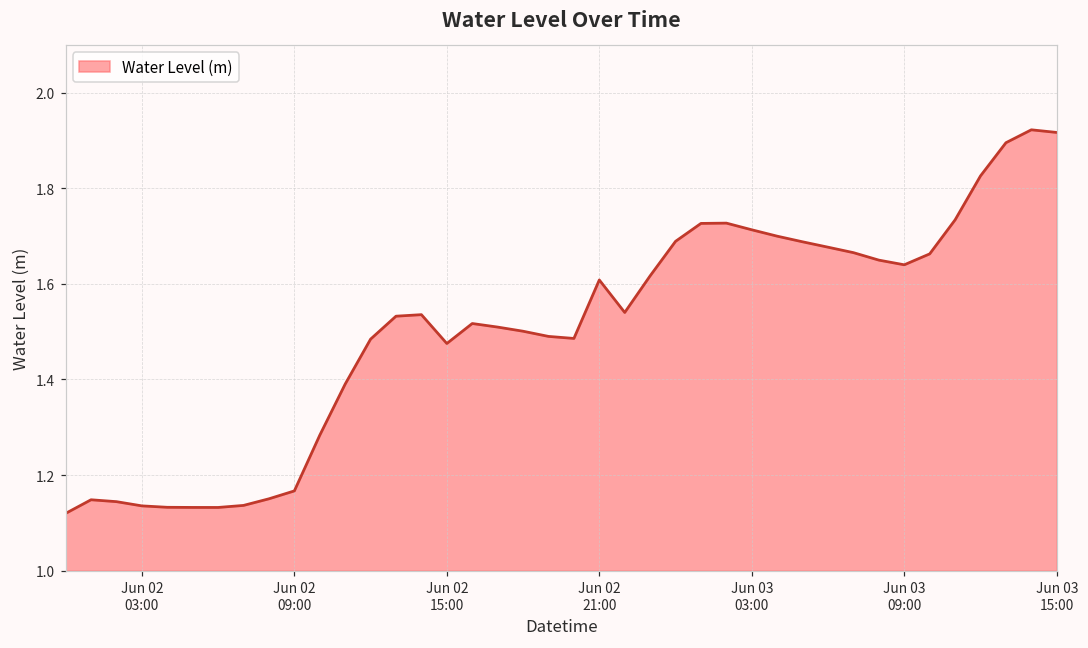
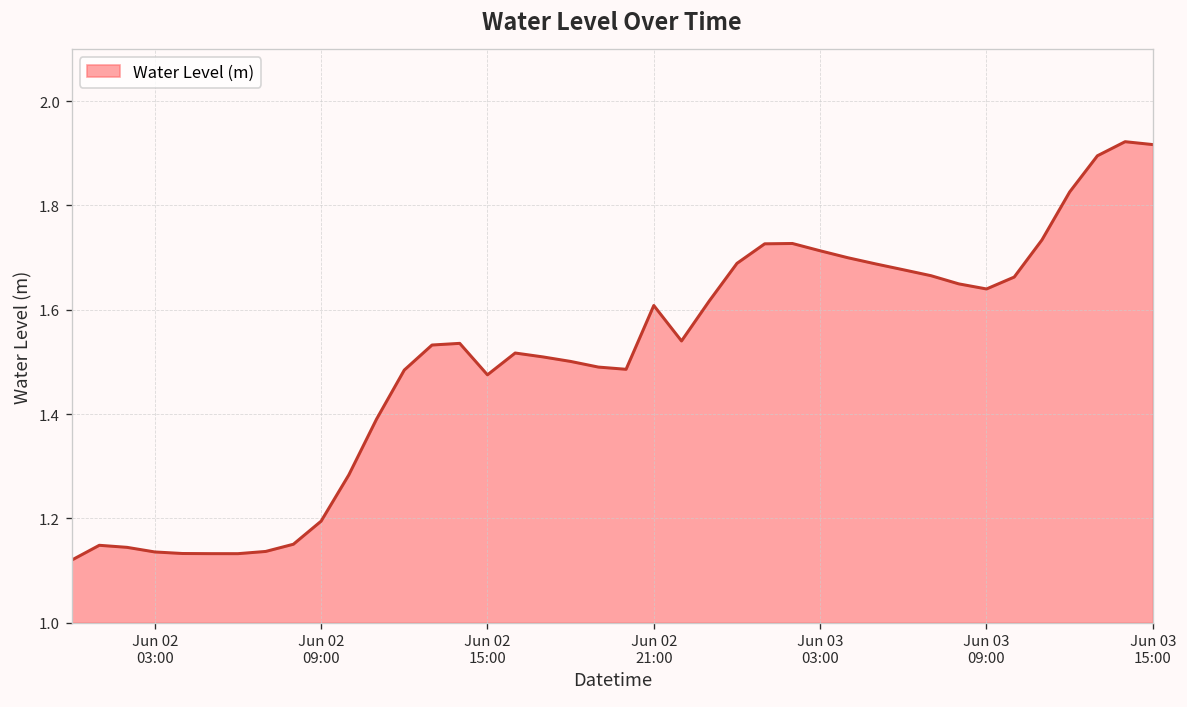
  {
    "Jun 02 03:00": 1.14,
-   "Jun 02 09:00": 1.17,
+   "Jun 02 09:00": 1.19,
    "Jun 02 15:00": 1.48,
    "Jun 02 21:00": 1.61,
    "Jun 03 03:00": 1.71,
    "Jun 03 09:00": 1.64,
    "Jun 03 15:00": 1.92
  }
